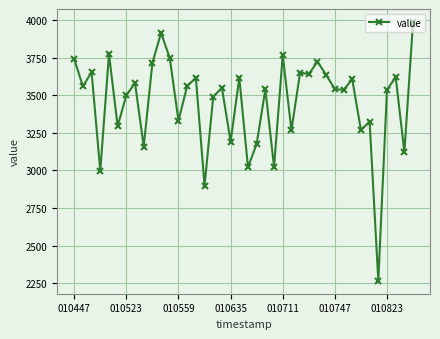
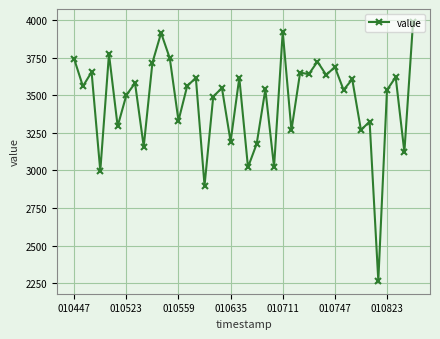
  {
    "010447": 3740,
    "010523": 3500,
    "010559": 3330,
    "010635": 3190,
-   "010711": 3760,
-   "010747": 3540,
+   "010711": 3920,
+   "010747": 3690,
    "010823": 3530
  }
